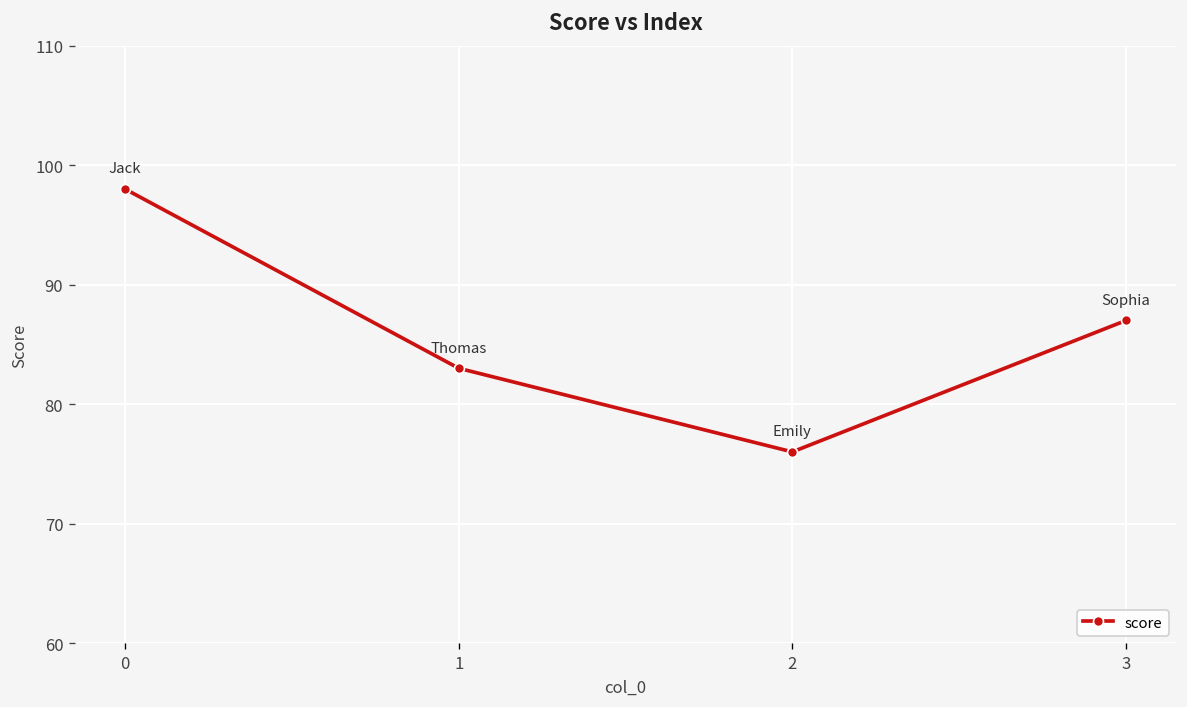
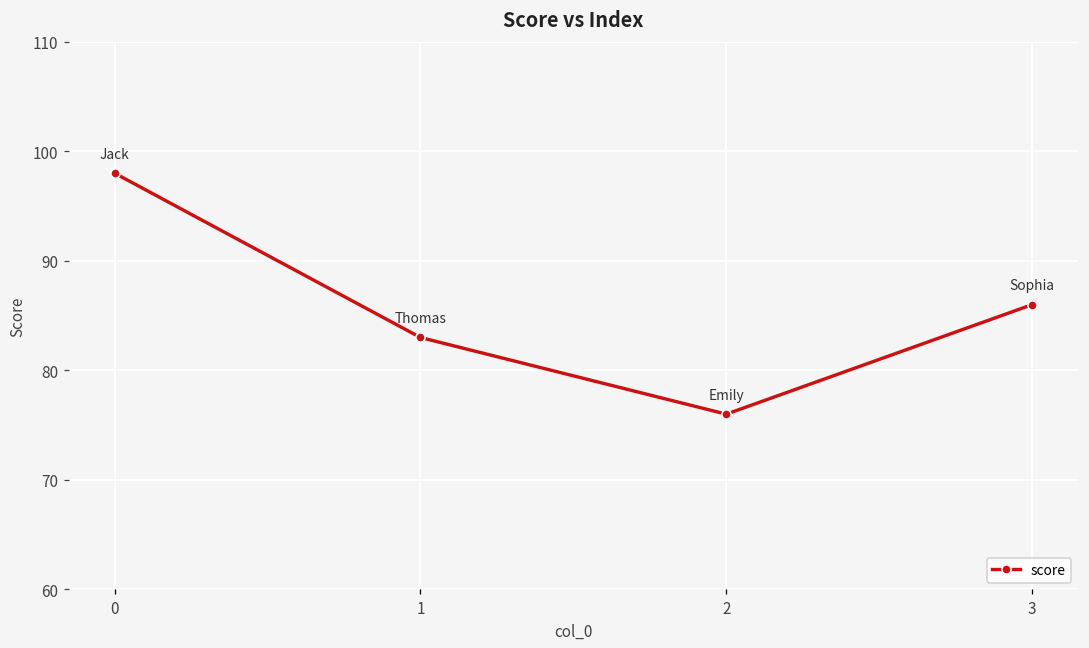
  {
    "0": 98,
    "1": 83,
    "2": 76,
-   "3": 87
+   "3": 86
  }
